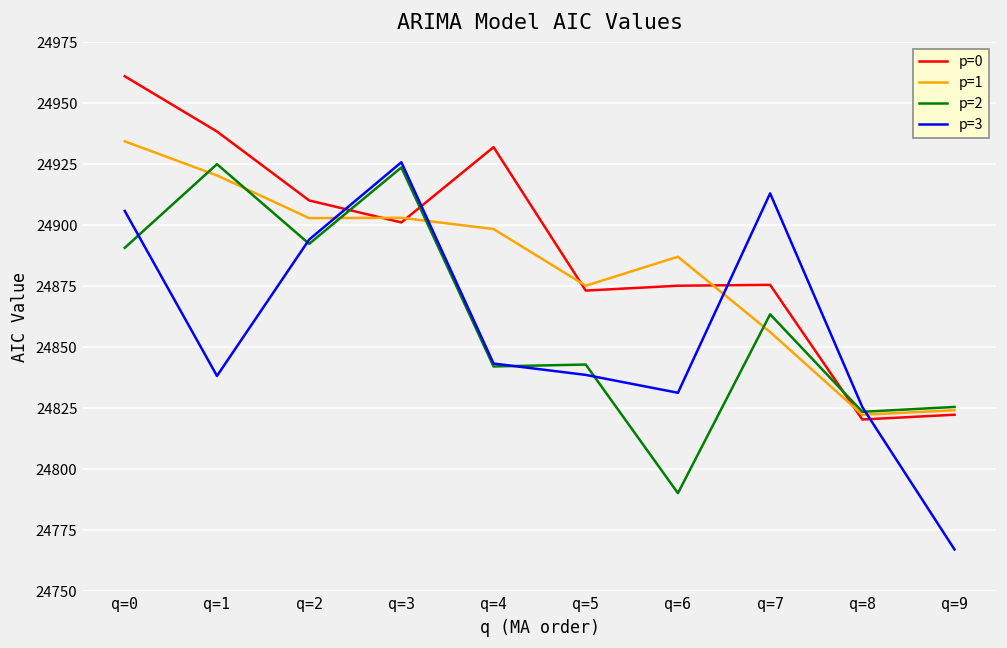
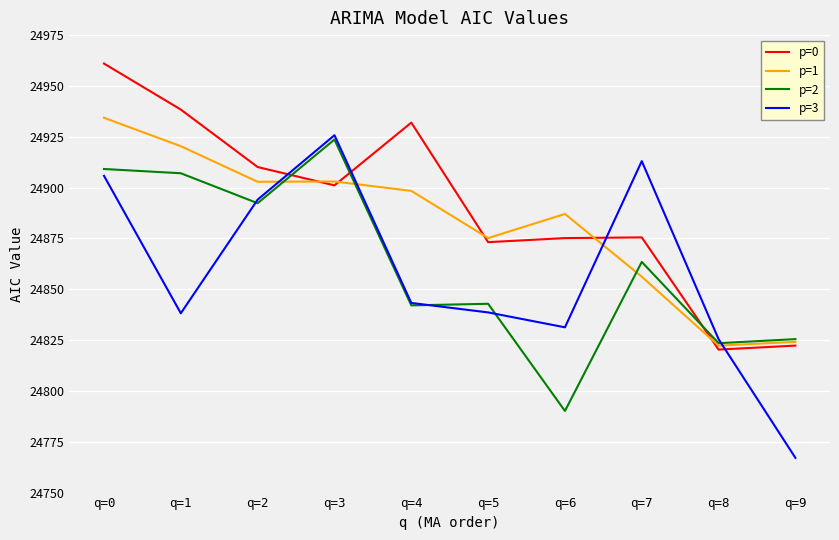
  {
    "p=0": {
      "q=0": 24961,
      "q=1": 24938,
      "q=2": 24910,
      "q=3": 24901,
      "q=4": 24932,
      "q=5": 24873,
      "q=6": 24875,
      "q=7": 24876,
      "q=8": 24820,
      "q=9": 24822
    },
    "p=1": {
      "q=0": 24934,
      "q=1": 24920,
      "q=2": 24903,
      "q=3": 24903,
      "q=4": 24898,
      "q=5": 24875,
      "q=6": 24887,
      "q=7": 24856,
      "q=9": 24824
    },
    "p=2": {
-     "q=0": 24891,
-     "q=1": 24925,
+     "q=0": 24909,
+     "q=1": 24907,
      "q=2": 24892,
      "q=3": 24924,
      "q=5": 24843,
      "q=6": 24790,
      "q=7": 24863,
      "q=9": 24825
    },
    "p=3": {
      "q=0": 24906,
      "q=1": 24838,
      "q=2": 24894,
      "q=3": 24926,
      "q=5": 24839,
      "q=6": 24831,
      "q=7": 24913,
      "q=8": 24825,
      "q=9": 24767
    }
  }
